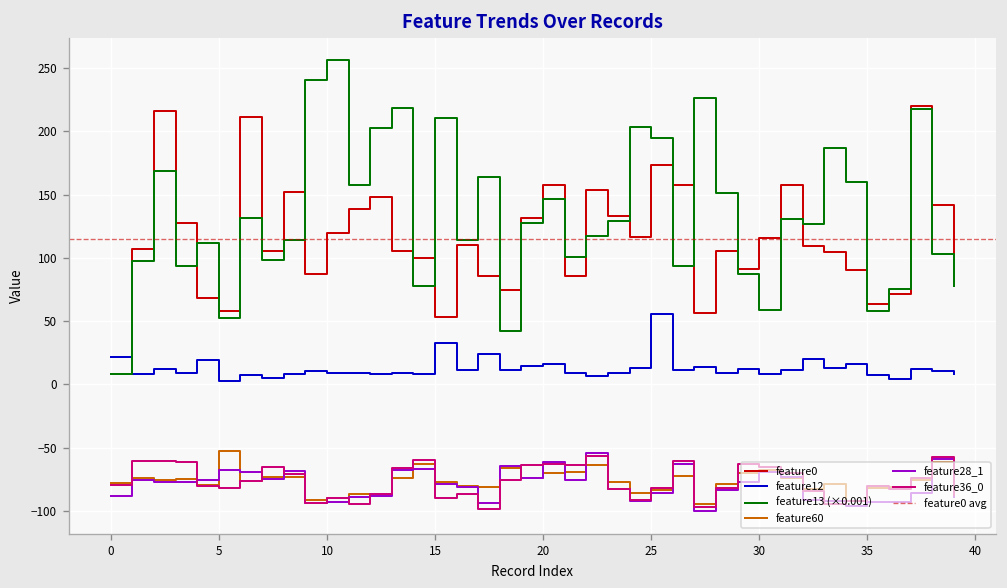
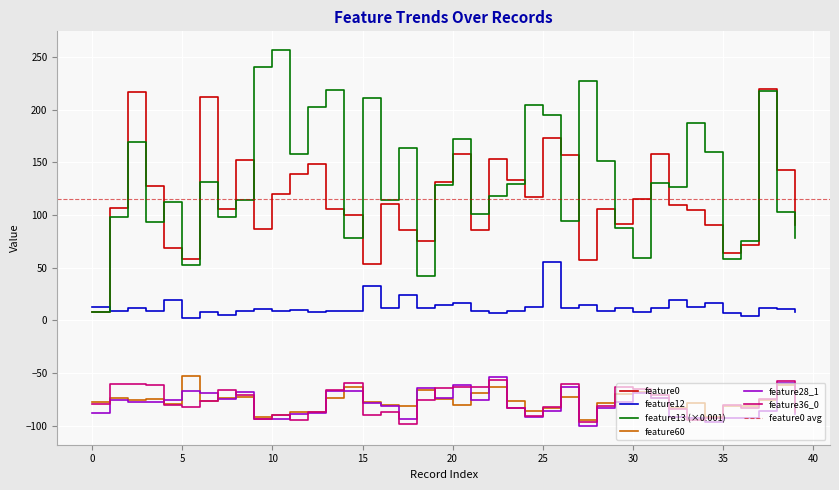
  {
    "feature0": {
      "5": 58,
      "10": 120,
      "15": 54,
      "20": 158,
      "25": 173,
      "30": 116,
      "35": 64
    },
    "feature12": {
-     "0": 22,
+     "0": 13,
      "5": 3,
      "10": 9,
      "15": 32,
      "20": 16,
      "25": 56,
      "30": 8,
      "35": 7
    },
    "feature13 (×0.001)": {
      "5": 53,
      "10": 256,
      "15": 211,
-     "20": 147,
+     "20": 172,
      "25": 195,
      "30": 59,
      "35": 58
    },
    "feature60": {
      "5": -53,
-     "20": -70
+     "20": -81
    },
    "feature28_1": {
      "0": -88,
      "5": -67,
      "10": -93
    },
    "feature36_0": {
      "5": -82,
      "15": -90
    }
  }
